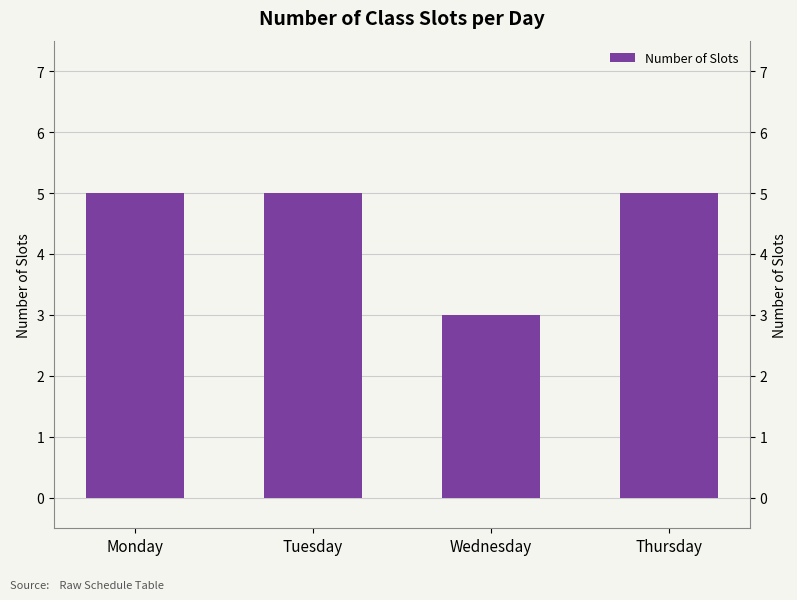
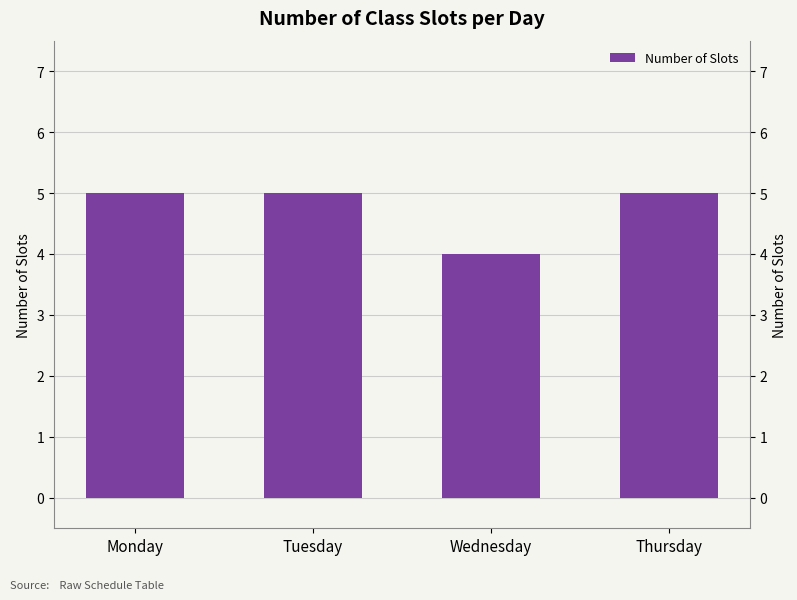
  {
    "Monday": 5,
    "Tuesday": 5,
-   "Wednesday": 3,
+   "Wednesday": 4,
    "Thursday": 5
  }
